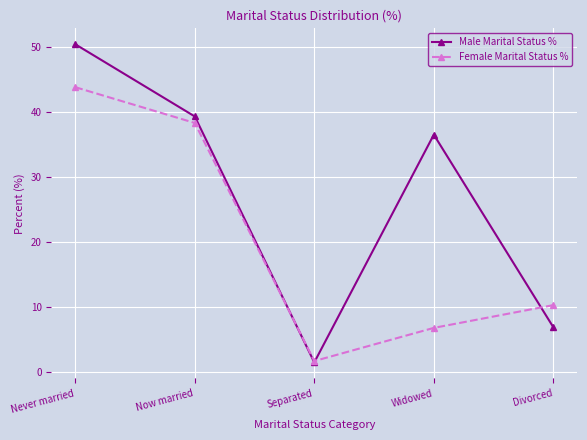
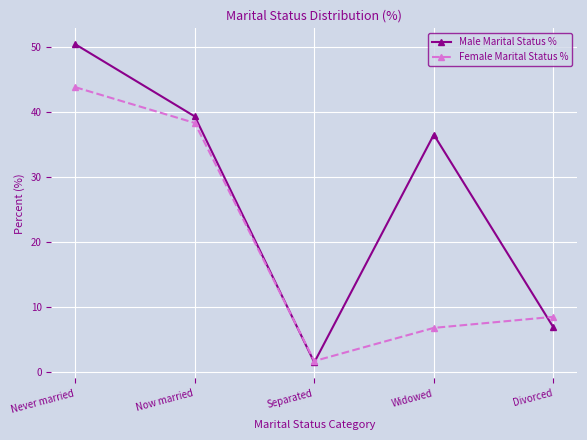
  {
    "Male Marital Status %": {
      "Never married": 50,
      "Now married": 39,
      "Widowed": 37,
      "Divorced": 7
    },
    "Female Marital Status %": {
      "Never married": 44,
      "Now married": 38,
      "Widowed": 7,
-     "Divorced": 10
+     "Divorced": 9
    }
  }
